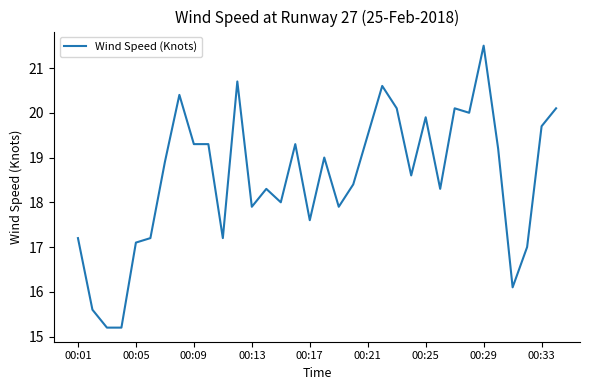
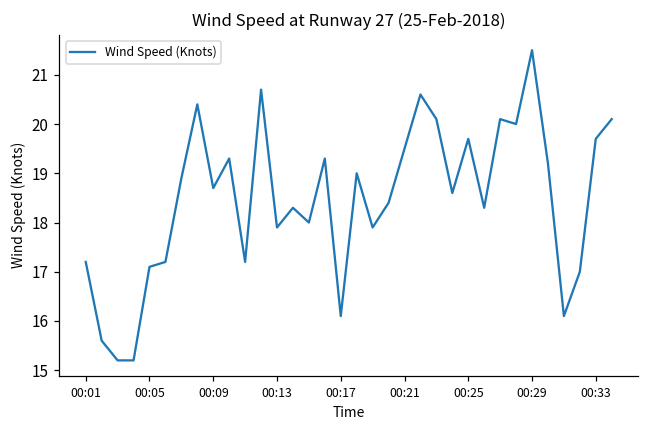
  {
    "00:01": 17.2,
    "00:05": 17.1,
-   "00:09": 19.3,
+   "00:09": 18.7,
    "00:13": 17.9,
-   "00:17": 17.6,
+   "00:17": 16.1,
    "00:21": 19.5,
-   "00:25": 19.9,
+   "00:25": 19.7,
    "00:29": 21.5,
    "00:33": 19.7
  }
